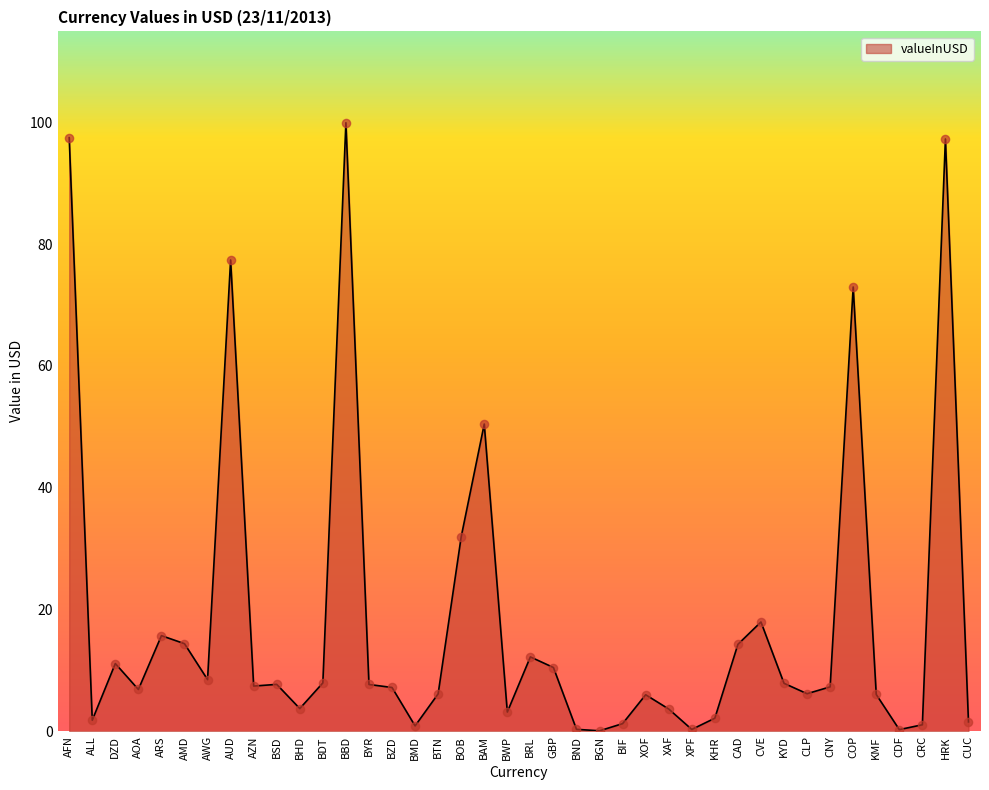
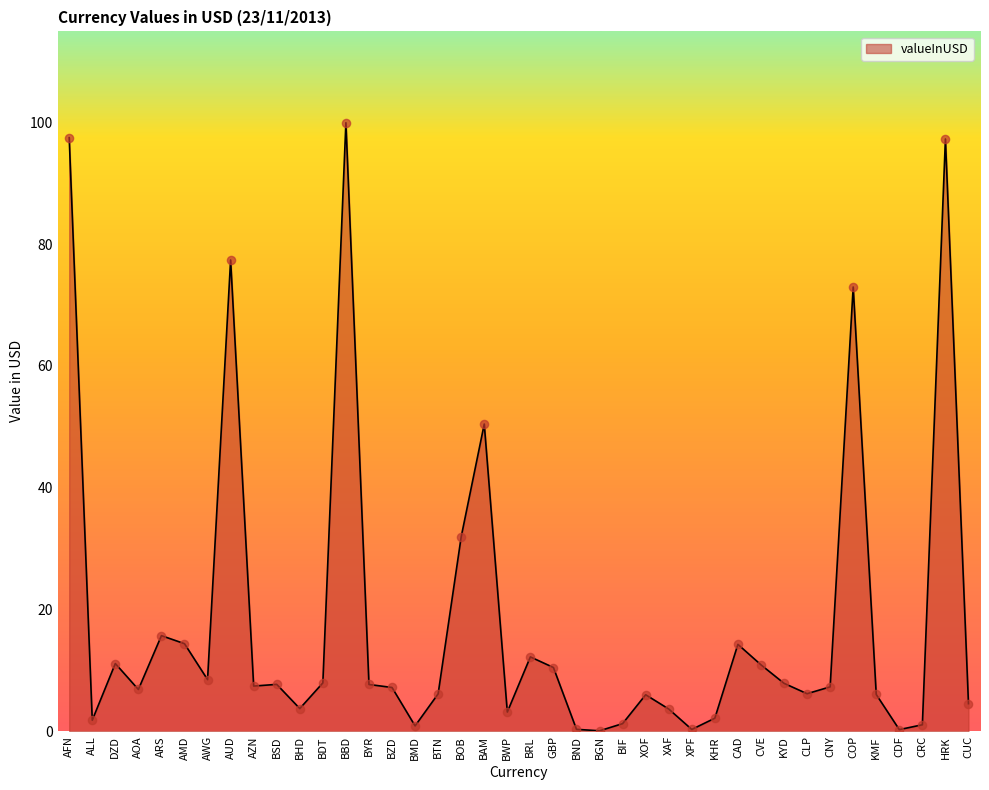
  {
    "AFN": 97,
    "ALL": 2,
    "DZD": 11,
    "AOA": 7,
    "ARS": 16,
    "AMD": 14,
    "AWG": 8,
    "AUD": 77,
    "AZN": 7,
    "BSD": 8,
    "BHD": 4,
    "BDT": 8,
    "BBD": 100,
    "BYR": 8,
    "BZD": 7,
    "BMD": 1,
    "BTN": 6,
    "BOB": 32,
    "BAM": 50,
    "BWP": 3,
    "BRL": 12,
    "GBP": 10,
    "BND": 0,
    "BGN": 0,
    "BIF": 1,
    "XOF": 6,
    "XAF": 4,
    "XPF": 0,
    "KHR": 2,
    "CAD": 14,
-   "CVE": 18,
+   "CVE": 11,
    "KYD": 8,
    "CLP": 6,
    "CNY": 7,
    "COP": 73,
    "KMF": 6,
    "CDF": 0,
    "CRC": 1,
    "HRK": 97,
-   "CUC": 2
+   "CUC": 5
  }
